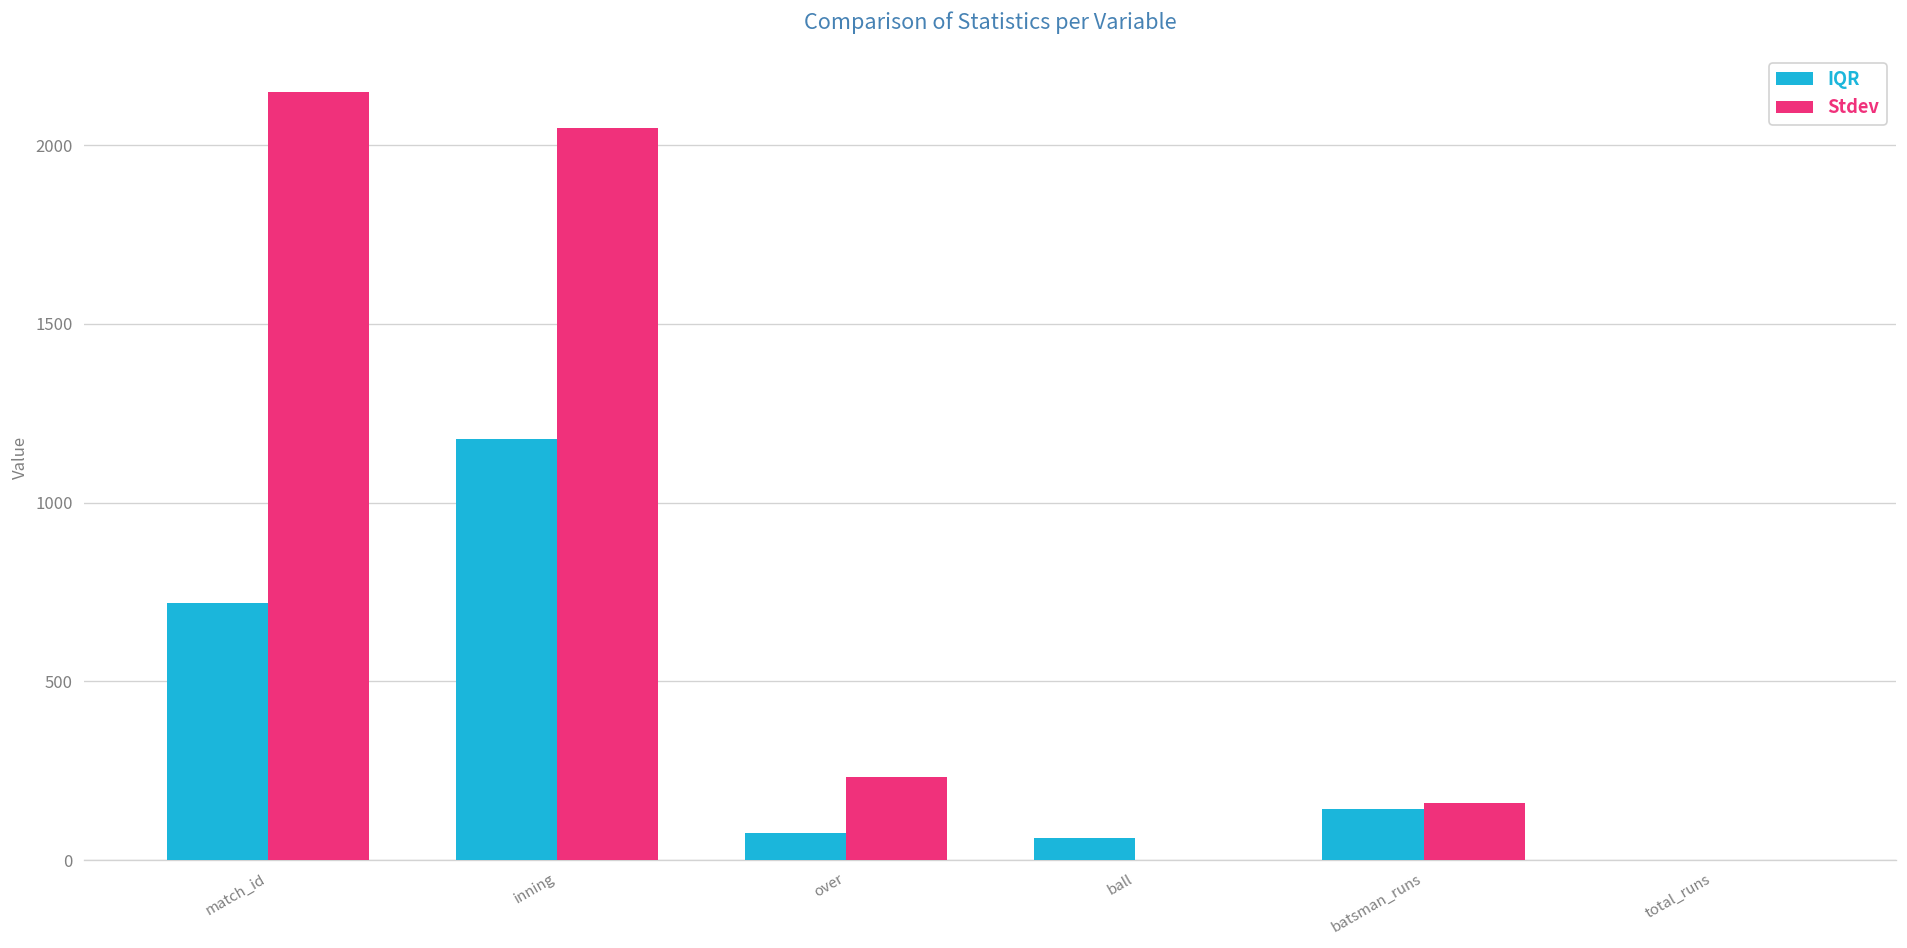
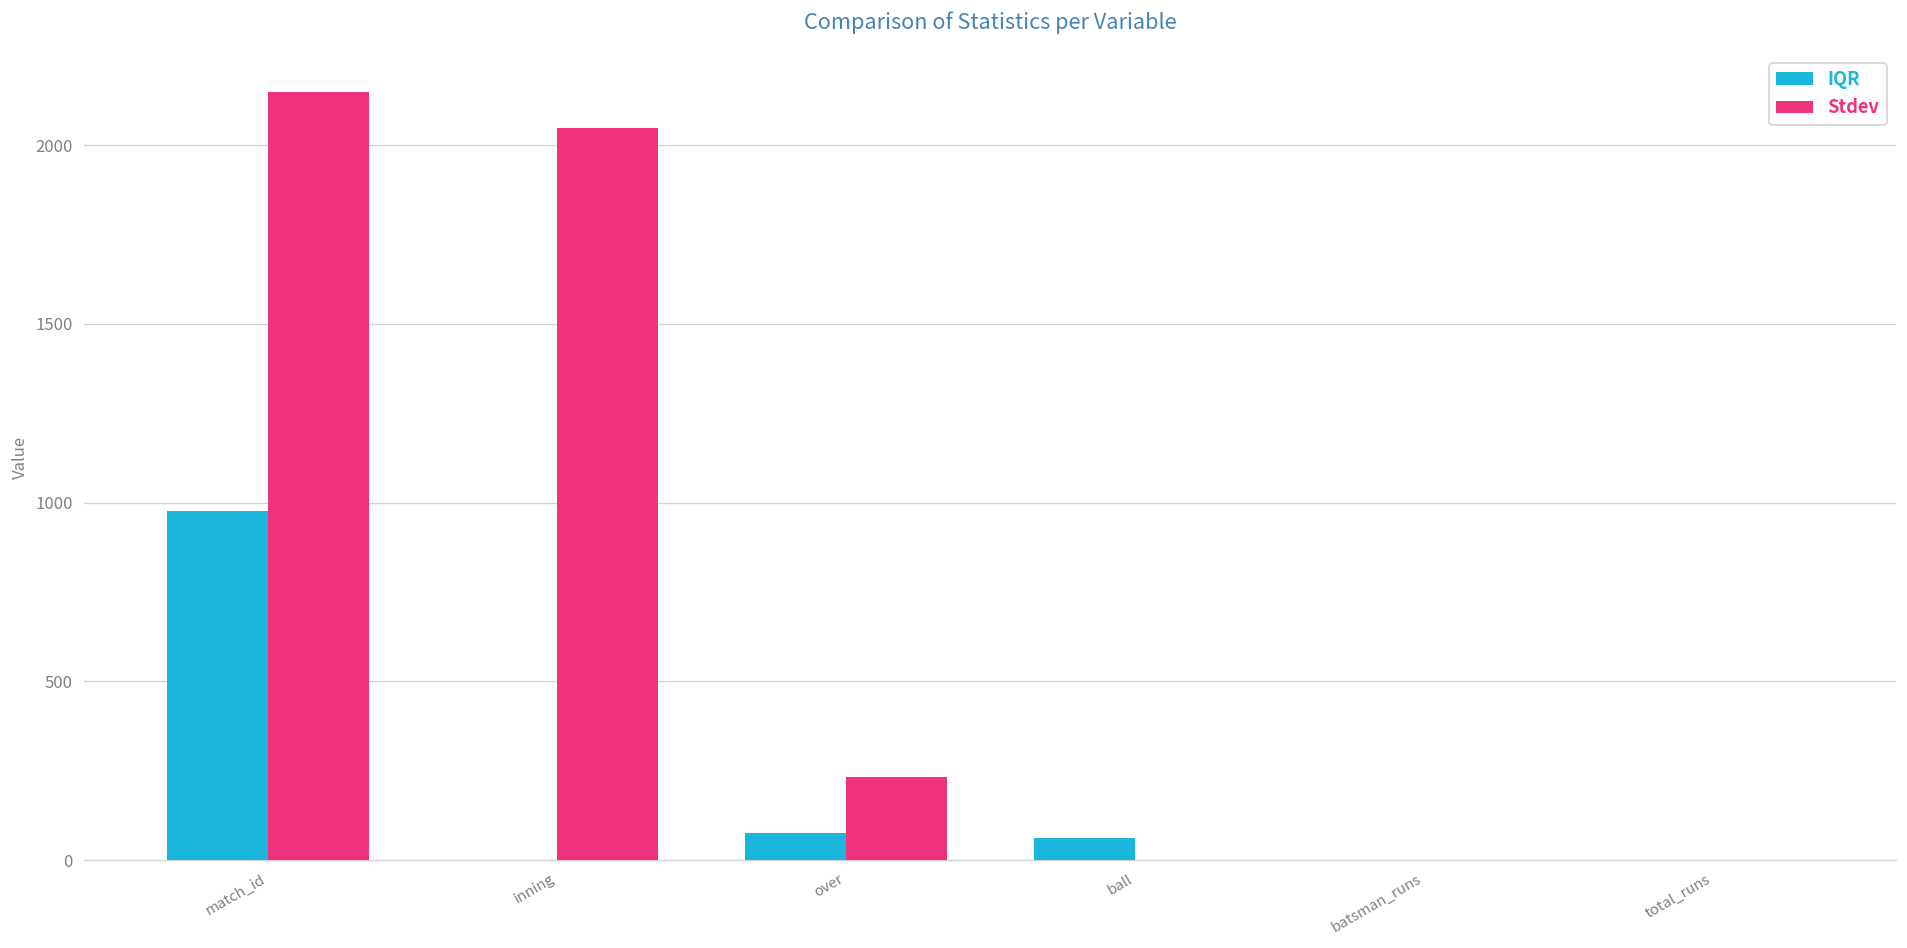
  {
    "IQR": {
-     "match_id": 720,
-     "inning": 1180,
+     "match_id": 980,
+     "inning": 0,
      "over": 80,
      "ball": 60,
-     "batsman_runs": 140
+     "batsman_runs": 0
    },
    "Stdev": {
      "match_id": 2150,
      "inning": 2050,
      "over": 230,
-     "batsman_runs": 160
+     "batsman_runs": 0
    }
  }
